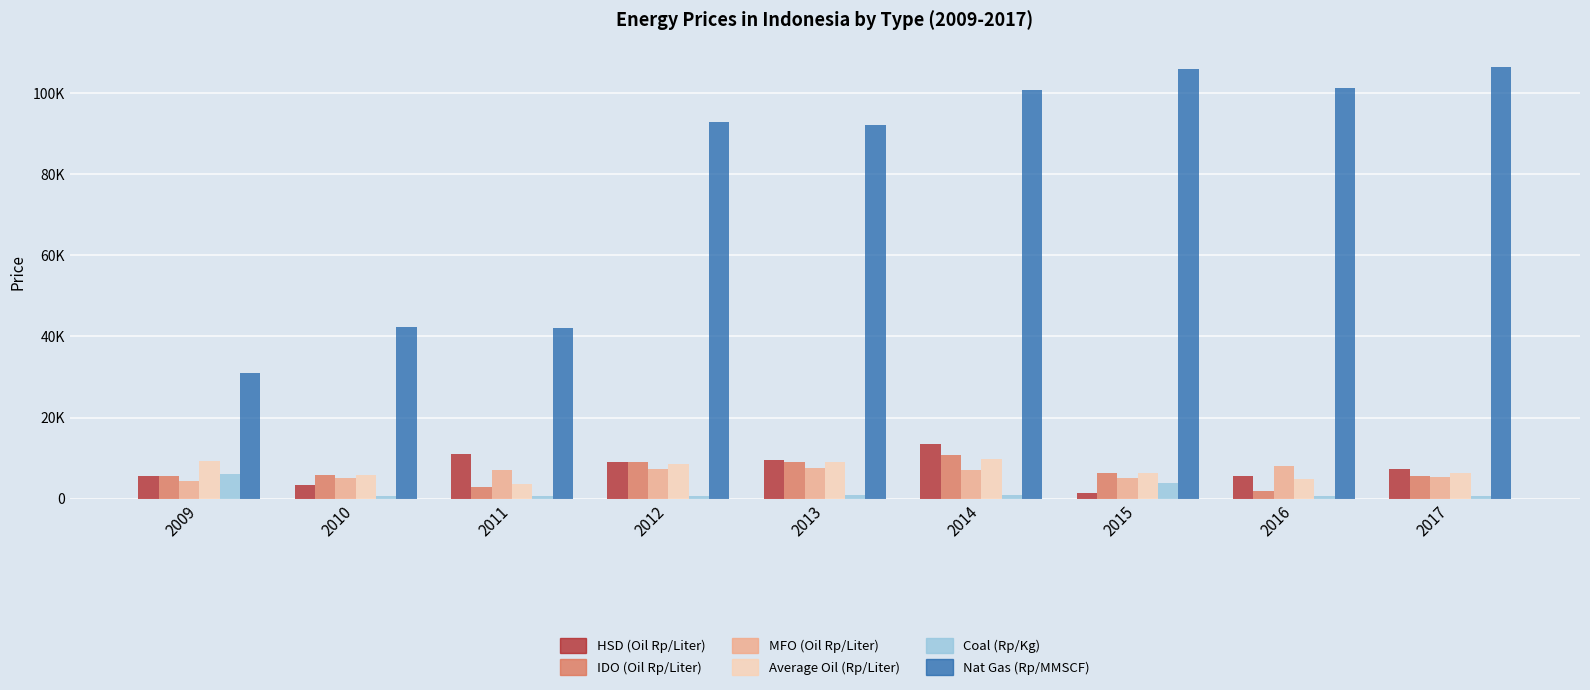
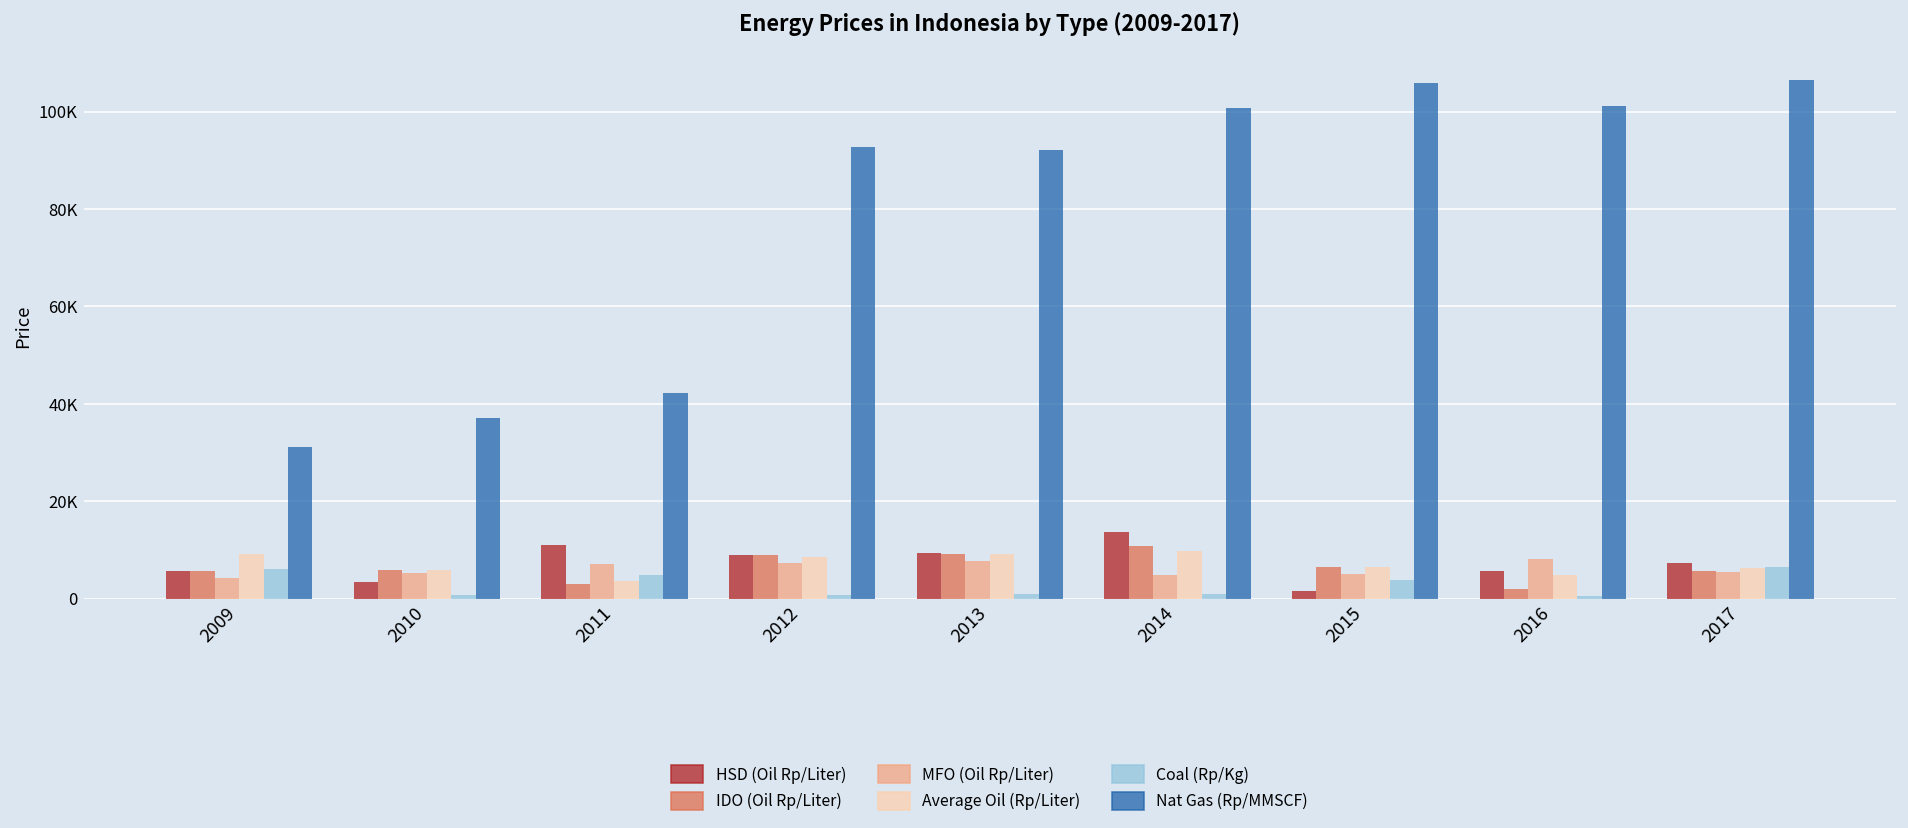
  {
    "HSD (Oil Rp/Liter)": {
      "2009": 6000,
      "2010": 3000,
      "2011": 11000,
      "2012": 9000,
      "2013": 9000,
      "2014": 14000,
      "2015": 1000,
      "2016": 6000,
      "2017": 7000
    },
    "IDO (Oil Rp/Liter)": {
      "2009": 6000,
      "2010": 6000,
      "2011": 3000,
      "2012": 9000,
      "2013": 9000,
      "2014": 11000,
      "2015": 6000,
      "2016": 2000,
      "2017": 6000
    },
    "MFO (Oil Rp/Liter)": {
      "2009": 4000,
      "2010": 5000,
      "2011": 7000,
      "2012": 7000,
      "2013": 8000,
-     "2014": 7000,
+     "2014": 5000,
      "2015": 5000,
      "2016": 8000,
      "2017": 5000
    },
    "Average Oil (Rp/Liter)": {
      "2009": 9000,
      "2010": 6000,
      "2011": 4000,
      "2012": 9000,
      "2013": 9000,
      "2014": 10000,
      "2015": 6000,
      "2016": 5000,
      "2017": 6000
    },
    "Coal (Rp/Kg)": {
      "2009": 6000,
      "2010": 1000,
-     "2011": 1000,
+     "2011": 5000,
      "2012": 1000,
      "2013": 1000,
      "2014": 1000,
      "2015": 4000,
-     "2017": 1000
+     "2017": 7000
    },
    "Nat Gas (Rp/MMSCF)": {
      "2009": 31000,
-     "2010": 42000,
+     "2010": 37000,
      "2011": 42000,
      "2012": 93000,
      "2013": 92000,
      "2014": 101000,
      "2015": 106000,
      "2016": 101000,
      "2017": 106000
    }
  }
